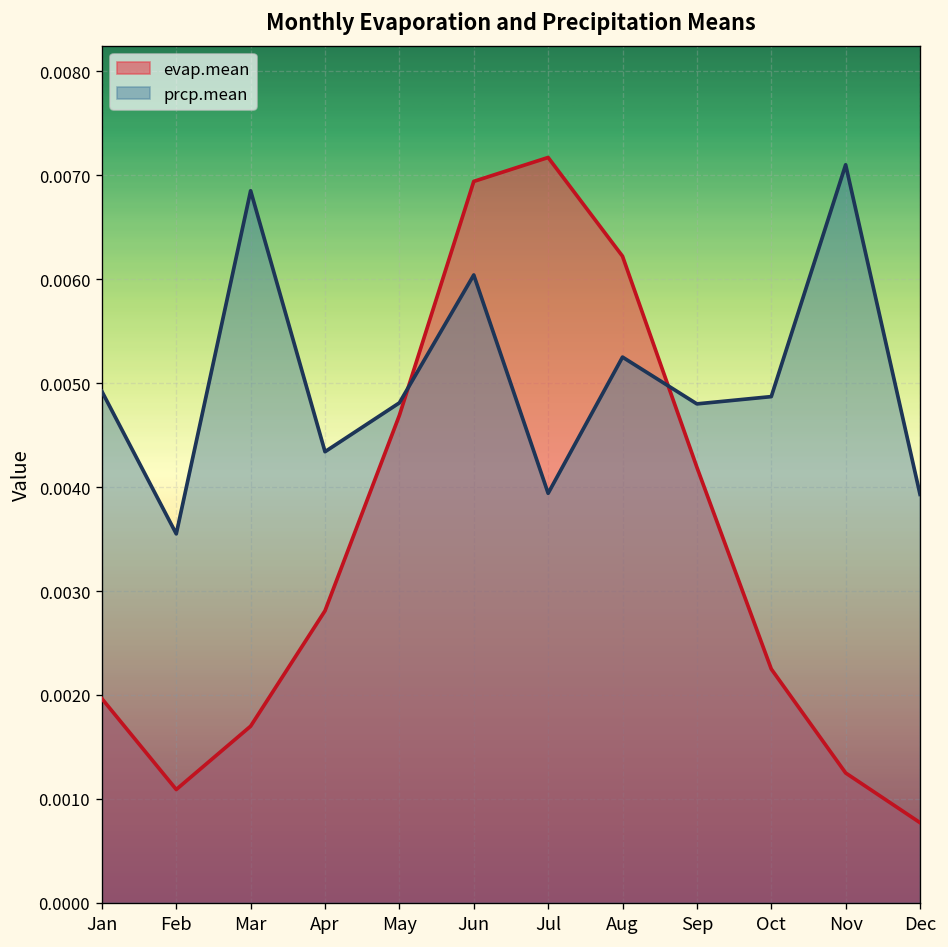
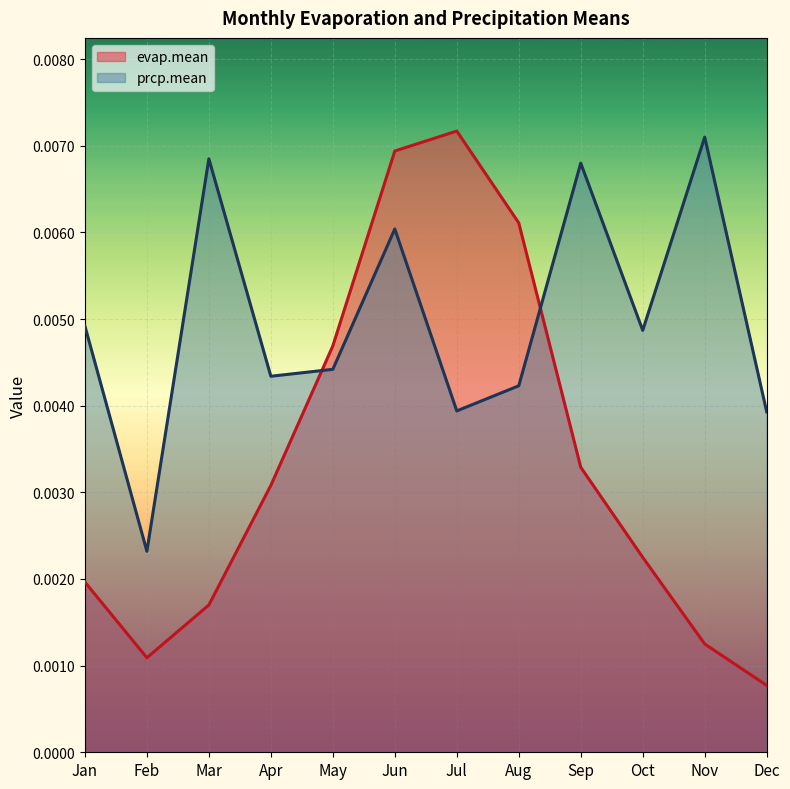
  {
    "evap.mean": {
      "Jan": 0.0020,
      "Feb": 0.0011,
      "Mar": 0.0017,
-     "Apr": 0.0028,
+     "Apr": 0.0031,
      "May": 0.0047,
      "Jun": 0.0069,
      "Jul": 0.0072,
-     "Aug": 0.0062,
-     "Sep": 0.0042,
+     "Aug": 0.0061,
+     "Sep": 0.0033,
      "Oct": 0.0023,
      "Nov": 0.0013,
      "Dec": 0.0008
    },
    "prcp.mean": {
      "Jan": 0.0049,
-     "Feb": 0.0036,
+     "Feb": 0.0023,
      "Mar": 0.0069,
      "Apr": 0.0043,
-     "May": 0.0048,
+     "May": 0.0044,
      "Jun": 0.0060,
      "Jul": 0.0039,
-     "Aug": 0.0053,
-     "Sep": 0.0048,
+     "Aug": 0.0042,
+     "Sep": 0.0068,
      "Oct": 0.0049,
      "Nov": 0.0071,
      "Dec": 0.0039
    }
  }
